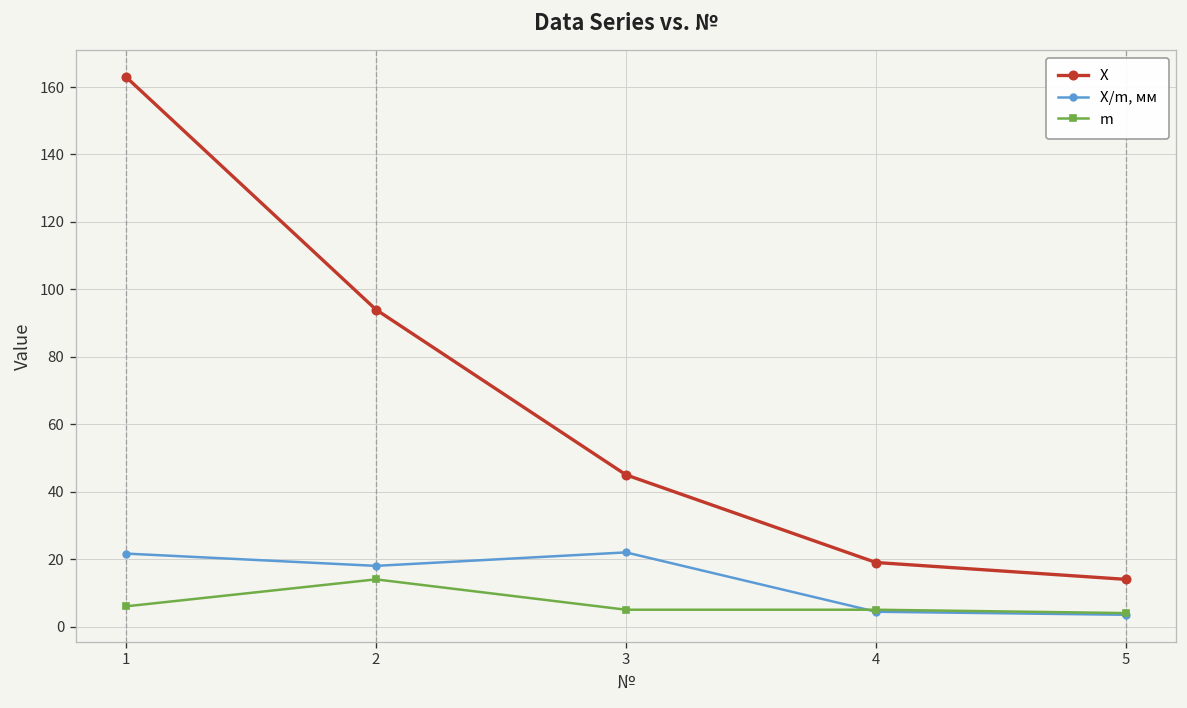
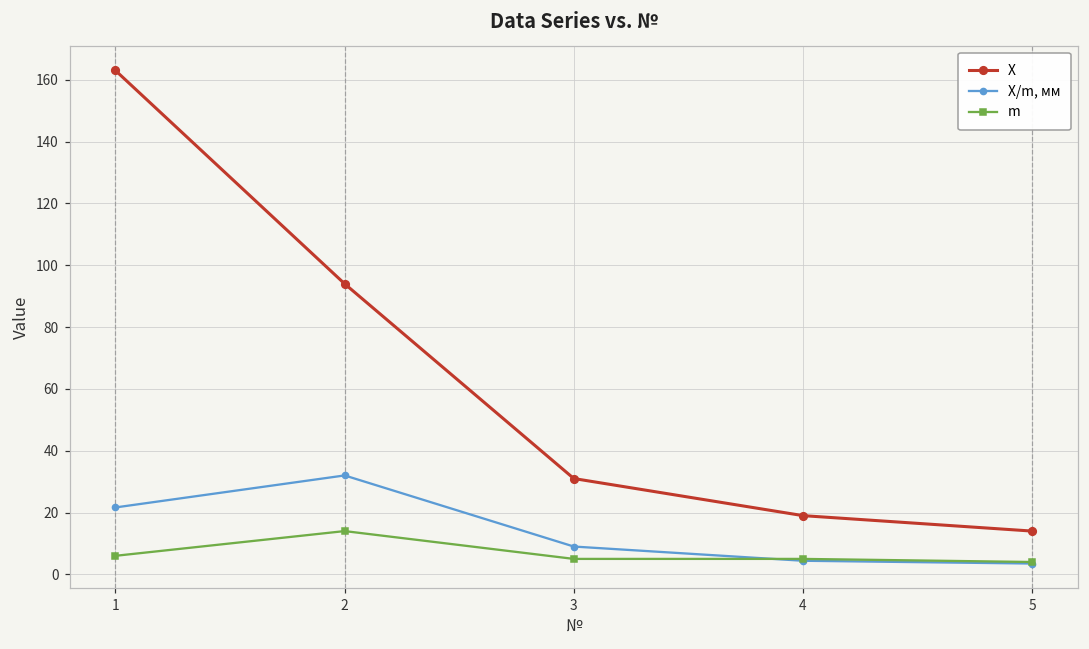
  {
    "X": {
      "1": 163,
      "2": 94,
-     "3": 45,
+     "3": 31,
      "4": 19,
      "5": 14
    },
    "X/m, мм": {
      "1": 22,
-     "2": 18,
-     "3": 22
+     "2": 32,
+     "3": 9
    },
    "m": {
      "1": 6,
      "2": 14,
      "3": 5
    }
  }
